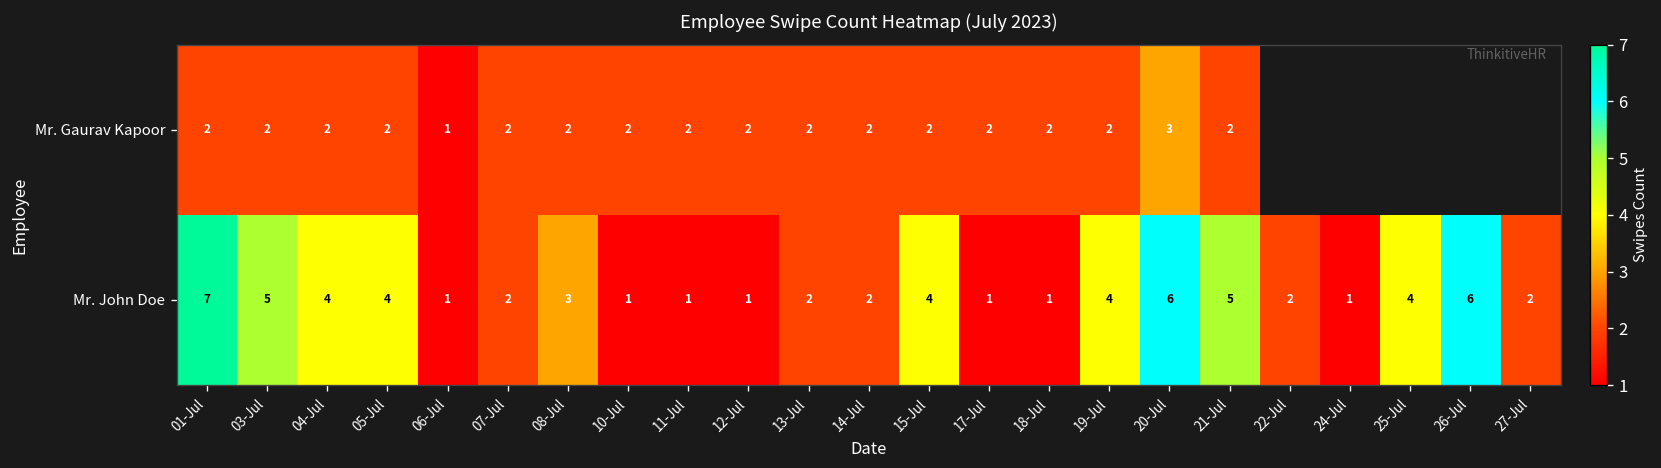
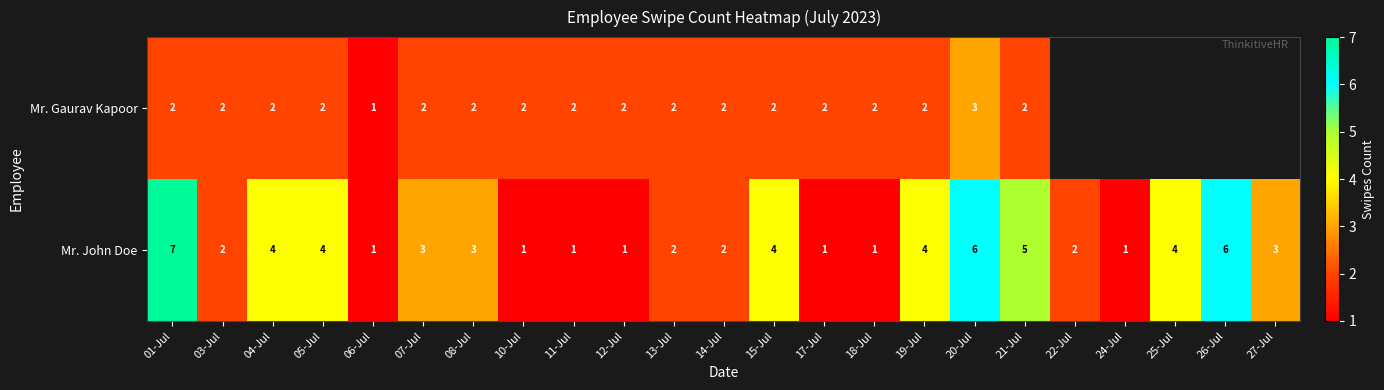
  {
    "Mr. Gaurav Kapoor": {
      "01-Jul": 2,
      "03-Jul": 2,
      "04-Jul": 2,
      "05-Jul": 2,
      "06-Jul": 1,
      "07-Jul": 2,
      "08-Jul": 2,
      "10-Jul": 2,
      "11-Jul": 2,
      "12-Jul": 2,
      "13-Jul": 2,
      "14-Jul": 2,
      "15-Jul": 2,
      "17-Jul": 2,
      "18-Jul": 2,
      "19-Jul": 2,
      "20-Jul": 3,
      "21-Jul": 2
    },
    "Mr. John Doe": {
      "01-Jul": 7,
-     "03-Jul": 5,
+     "03-Jul": 2,
      "04-Jul": 4,
      "05-Jul": 4,
      "06-Jul": 1,
-     "07-Jul": 2,
+     "07-Jul": 3,
      "08-Jul": 3,
      "10-Jul": 1,
      "11-Jul": 1,
      "12-Jul": 1,
      "13-Jul": 2,
      "14-Jul": 2,
      "15-Jul": 4,
      "17-Jul": 1,
      "18-Jul": 1,
      "19-Jul": 4,
      "20-Jul": 6,
      "21-Jul": 5,
      "22-Jul": 2,
      "24-Jul": 1,
      "25-Jul": 4,
      "26-Jul": 6,
-     "27-Jul": 2
+     "27-Jul": 3
    }
  }
